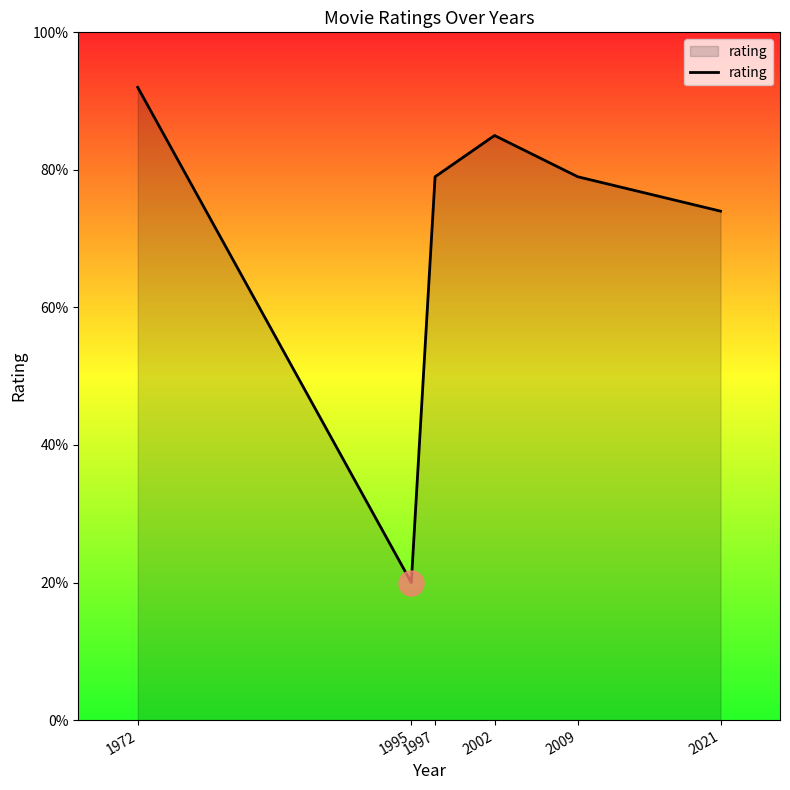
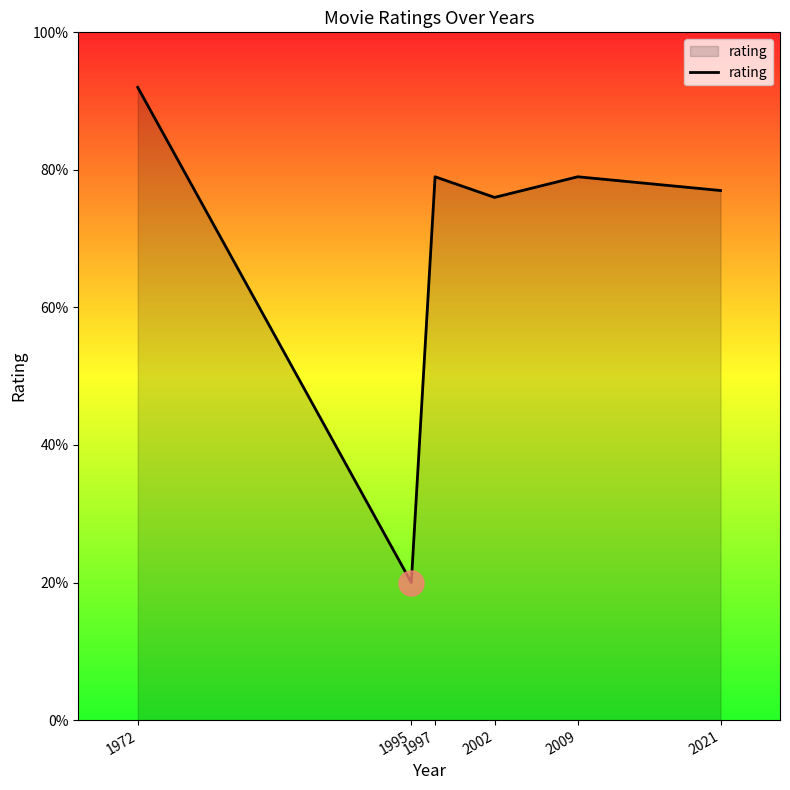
  {
    "rating": {
      "1972": "92%",
      "1997": "79%",
-     "2002": "85%",
+     "2002": "76%",
      "2009": "79%",
-     "2021": "74%"
+     "2021": "77%"
    }
  }
